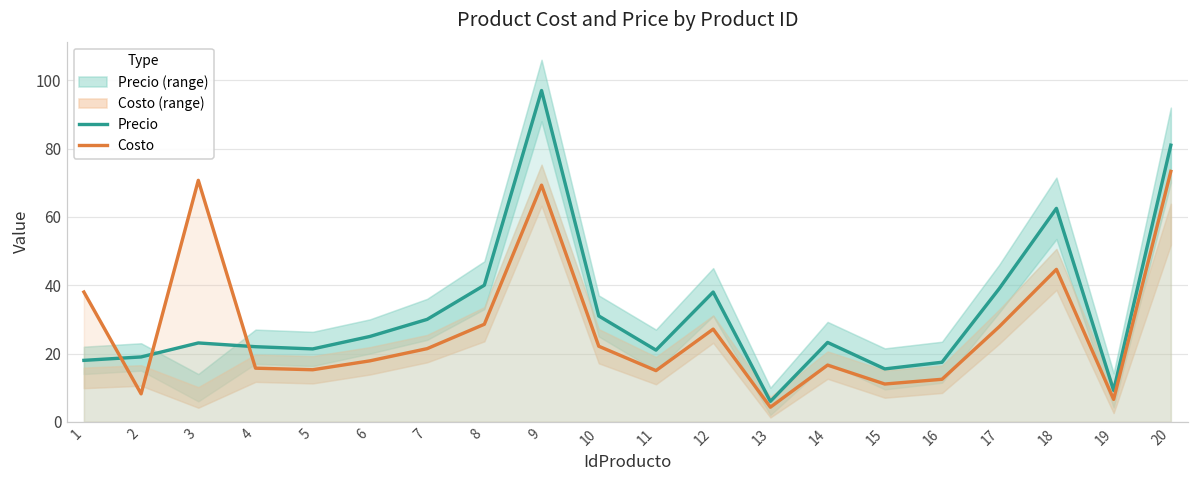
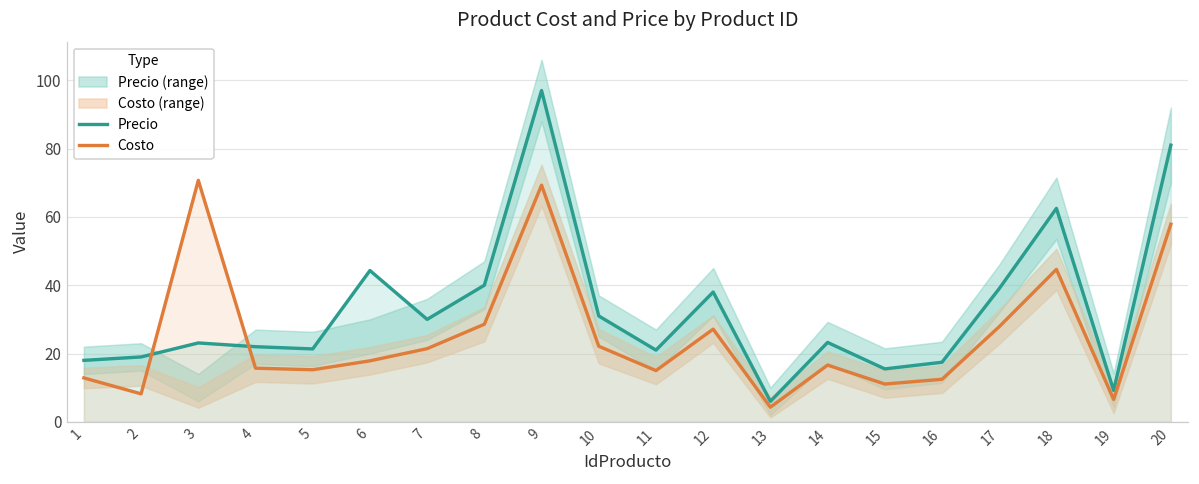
  {
    "Precio": {
      "1": 18,
      "2": 19,
      "3": 23,
      "4": 22,
      "5": 21,
-     "6": 25,
+     "6": 44,
      "7": 30,
      "8": 40,
      "9": 97,
      "10": 31,
      "11": 21,
      "12": 38,
      "13": 6,
      "14": 23,
      "16": 17,
      "17": 39,
      "18": 63,
      "19": 9,
      "20": 81
    },
    "Costo": {
-     "1": 38,
+     "1": 13,
      "2": 8,
      "3": 71,
      "4": 16,
      "5": 15,
      "6": 18,
      "7": 21,
      "8": 29,
      "9": 69,
      "10": 22,
      "11": 15,
      "12": 27,
      "13": 4,
      "14": 17,
      "15": 11,
      "16": 12,
      "17": 28,
      "18": 45,
      "19": 7,
-     "20": 73
+     "20": 58
    }
  }
